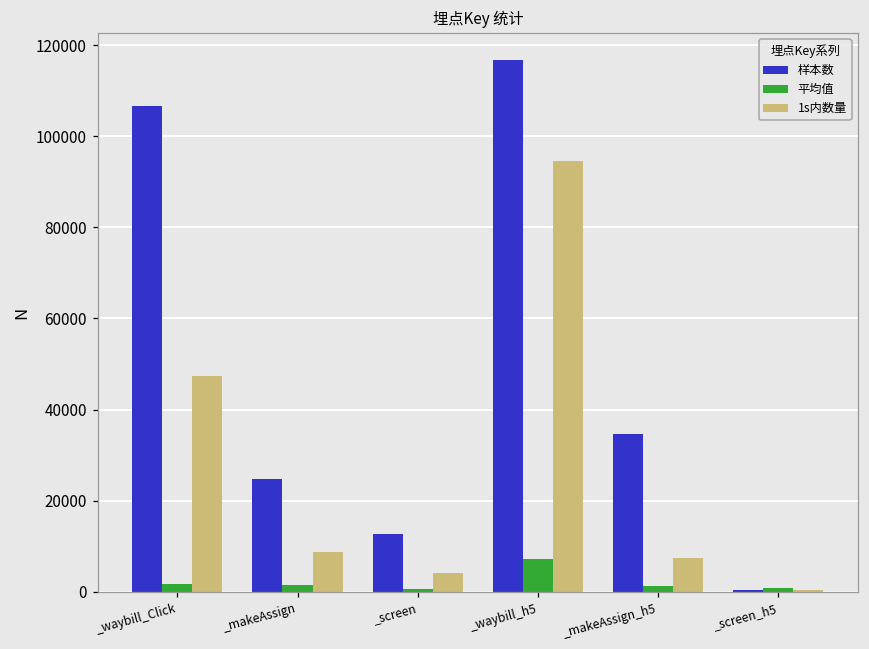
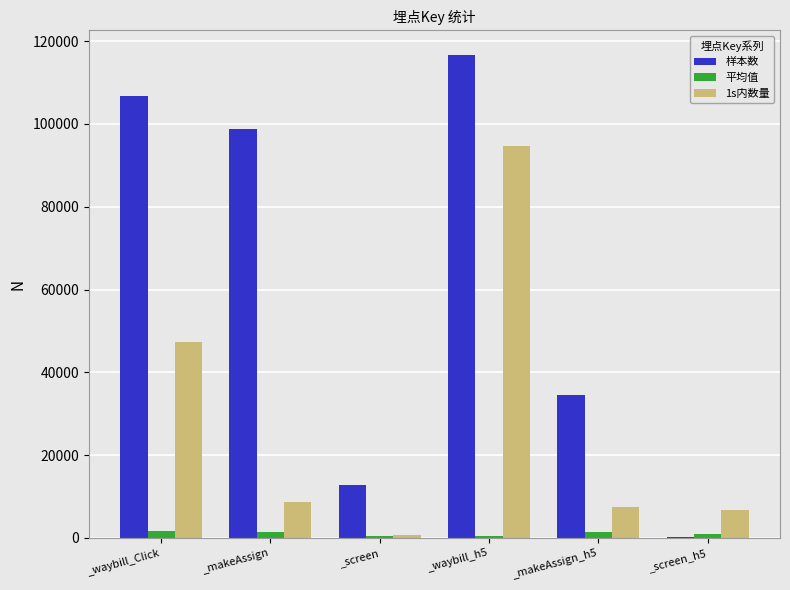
  {
    "样本数": {
      "_waybill_Click": 107000,
-     "_makeAssign": 25000,
+     "_makeAssign": 99000,
      "_screen": 13000,
      "_waybill_h5": 117000,
      "_makeAssign_h5": 35000
    },
    "平均值": {
      "_waybill_Click": 2000,
      "_makeAssign": 2000,
-     "_waybill_h5": 7000,
+     "_waybill_h5": 0,
      "_makeAssign_h5": 1000,
      "_screen_h5": 1000
    },
    "1s内数量": {
      "_waybill_Click": 47000,
      "_makeAssign": 9000,
-     "_screen": 4000,
+     "_screen": 1000,
      "_waybill_h5": 95000,
      "_makeAssign_h5": 7000,
-     "_screen_h5": 0
+     "_screen_h5": 7000
    }
  }
